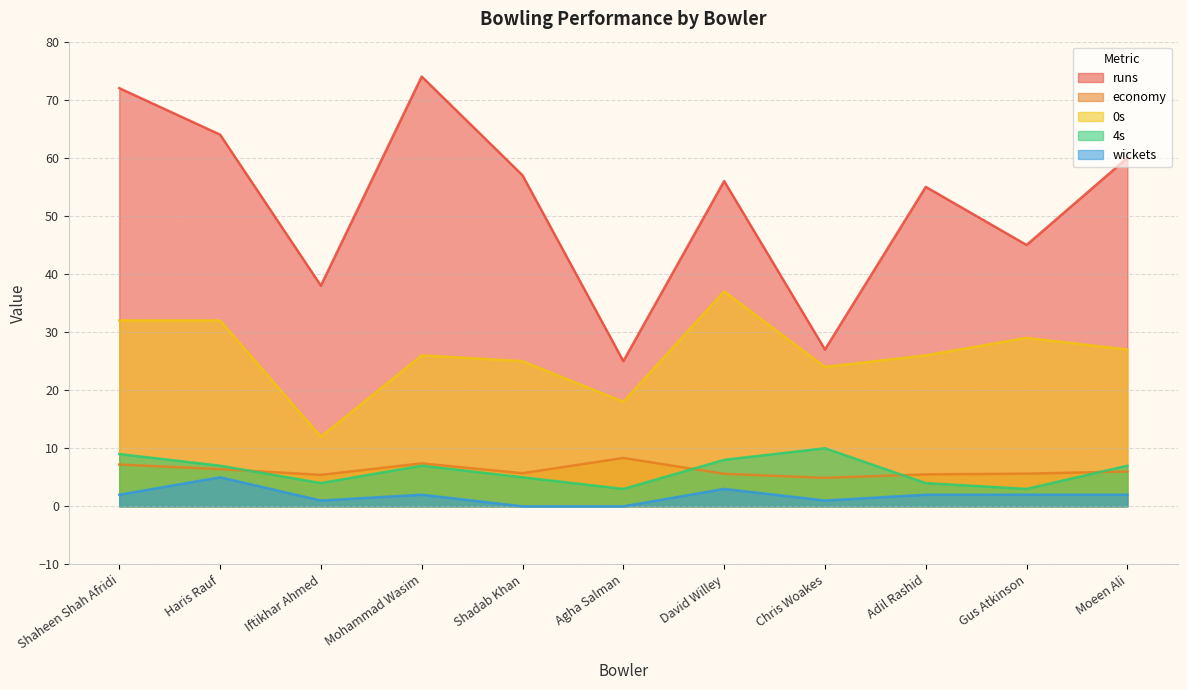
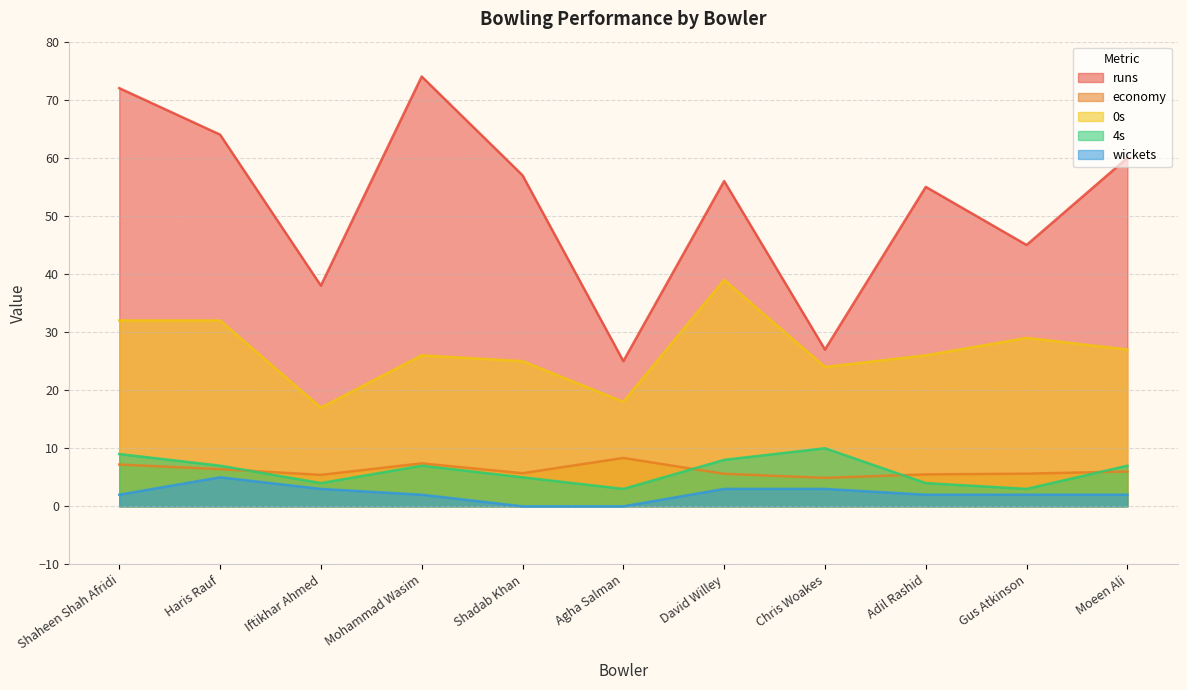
  {
    "0s": {
      "Shaheen Shah Afridi": 32,
      "Haris Rauf": 32,
-     "Iftikhar Ahmed": 12,
+     "Iftikhar Ahmed": 17,
      "Mohammad Wasim": 26,
      "Shadab Khan": 25,
      "Agha Salman": 18,
-     "David Willey": 37,
+     "David Willey": 39,
      "Chris Woakes": 24,
      "Adil Rashid": 26,
      "Gus Atkinson": 29,
      "Moeen Ali": 27
    },
    "4s": {
      "Shaheen Shah Afridi": 9,
      "Haris Rauf": 7,
      "Iftikhar Ahmed": 4,
      "Shadab Khan": 5,
      "Agha Salman": 3,
      "David Willey": 8,
      "Chris Woakes": 10,
      "Adil Rashid": 4,
      "Gus Atkinson": 3,
      "Moeen Ali": 7
    },
    "wickets": {
      "Shaheen Shah Afridi": 2,
      "Haris Rauf": 5,
-     "Iftikhar Ahmed": 1,
+     "Iftikhar Ahmed": 3,
      "Mohammad Wasim": 2,
      "Shadab Khan": 0,
      "Agha Salman": 0,
      "David Willey": 3,
-     "Chris Woakes": 1,
+     "Chris Woakes": 3,
      "Adil Rashid": 2,
      "Gus Atkinson": 2,
      "Moeen Ali": 2
    }
  }
